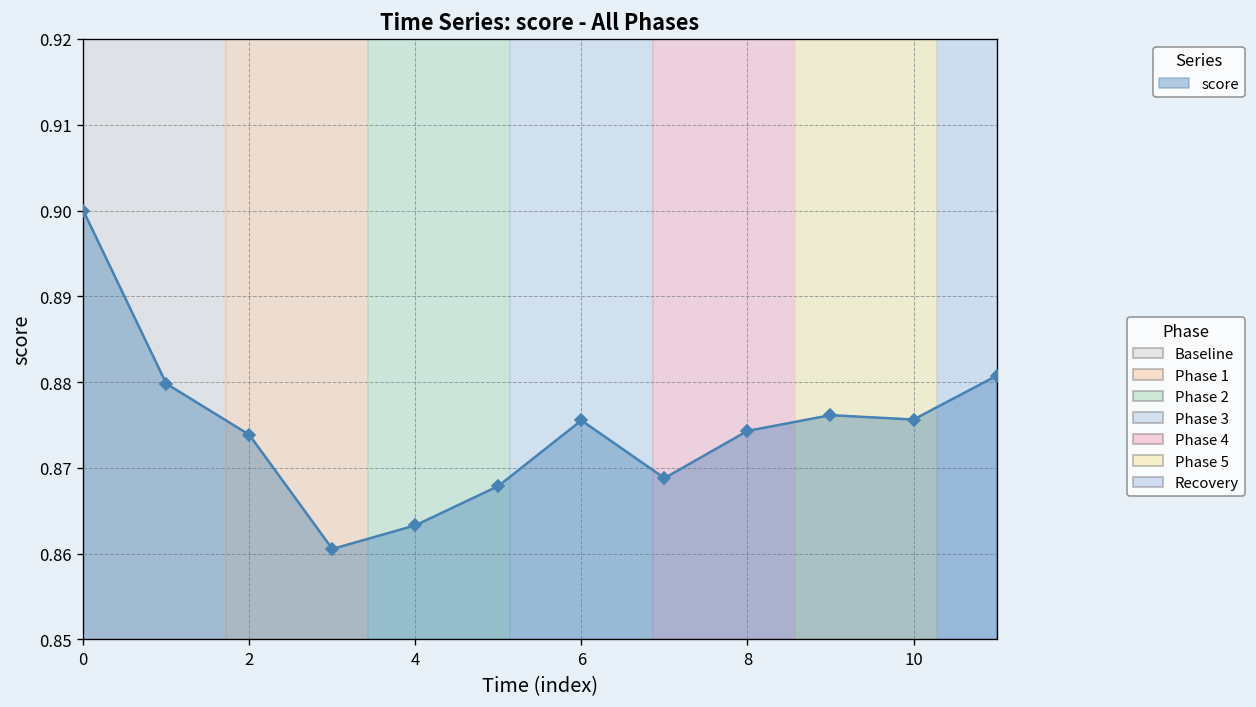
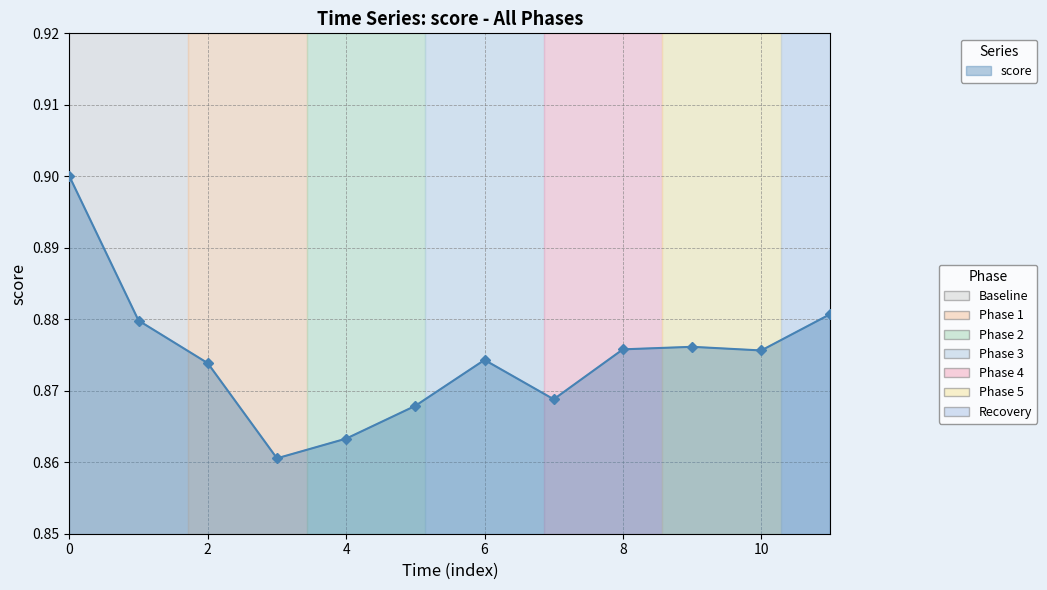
  {
    "0": 0.900,
    "2": 0.874,
    "4": 0.863,
-   "6": 0.876,
-   "8": 0.874,
+   "6": 0.874,
+   "8": 0.876,
    "10": 0.876
  }
